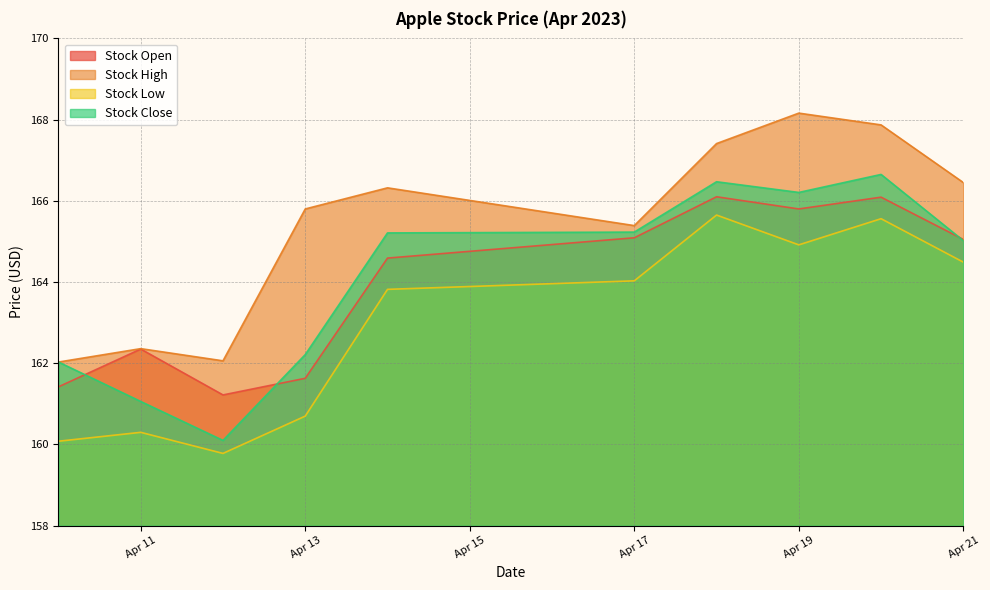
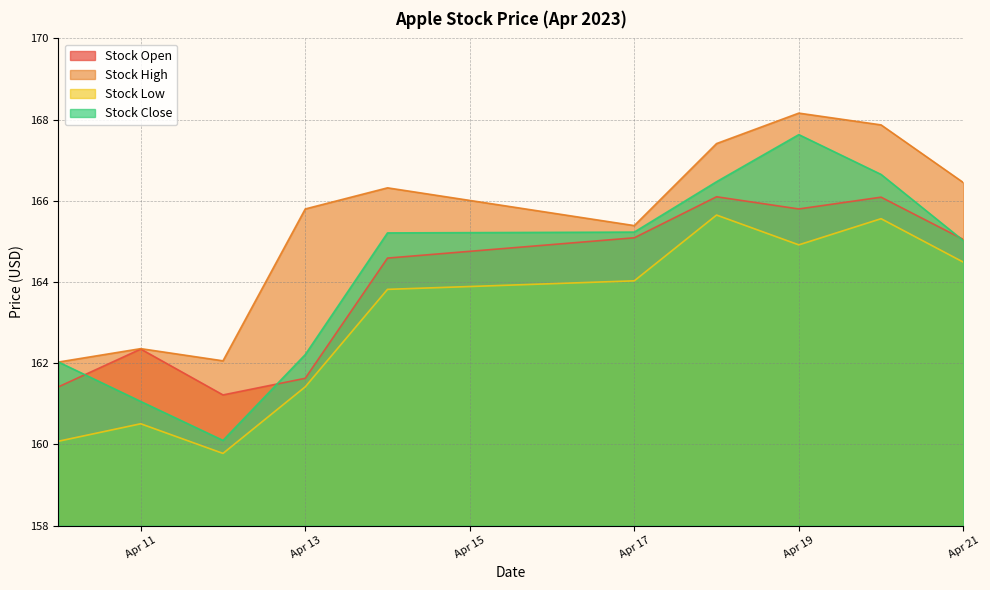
  {
    "Stock Low": {
-     "Apr 11": 160.3,
-     "Apr 13": 160.7,
+     "Apr 11": 160.5,
+     "Apr 13": 161.4,
      "Apr 17": 164.0,
      "Apr 19": 164.9,
      "Apr 21": 164.5
    },
    "Stock Close": {
      "Apr 11": 161.1,
      "Apr 13": 162.2,
      "Apr 17": 165.2,
-     "Apr 19": 166.2
+     "Apr 19": 167.6
    }
  }
